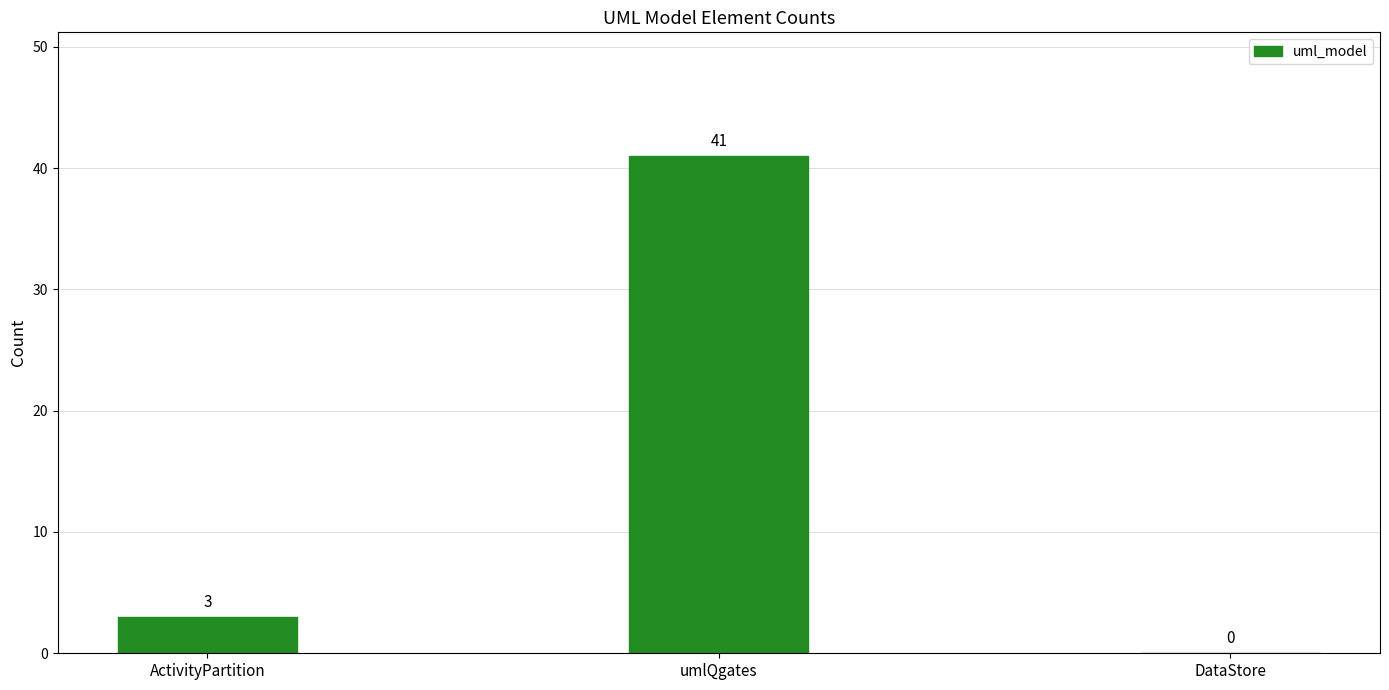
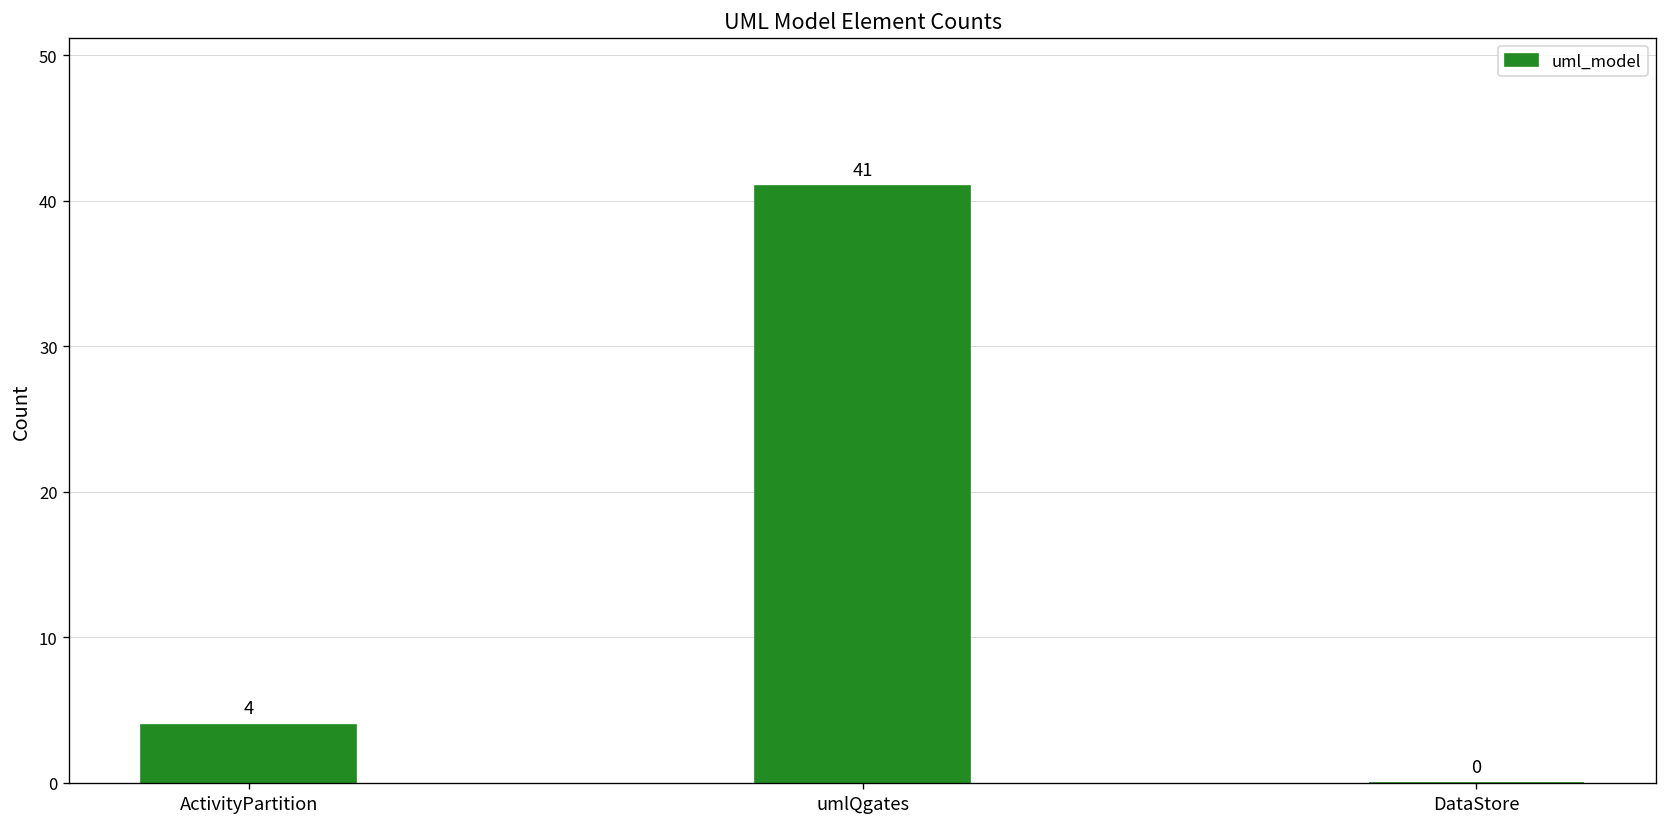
  {
-   "ActivityPartition": 3,
+   "ActivityPartition": 4,
    "umlQgates": 41,
    "DataStore": 0
  }
